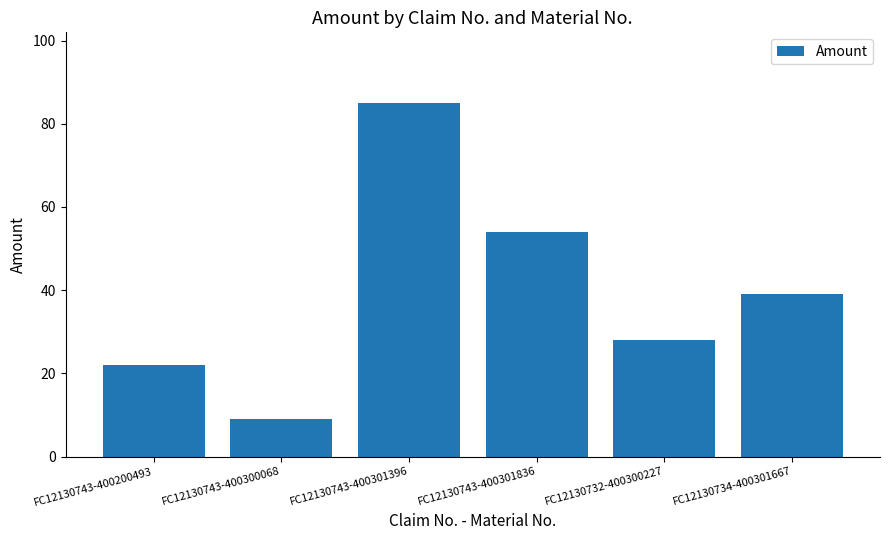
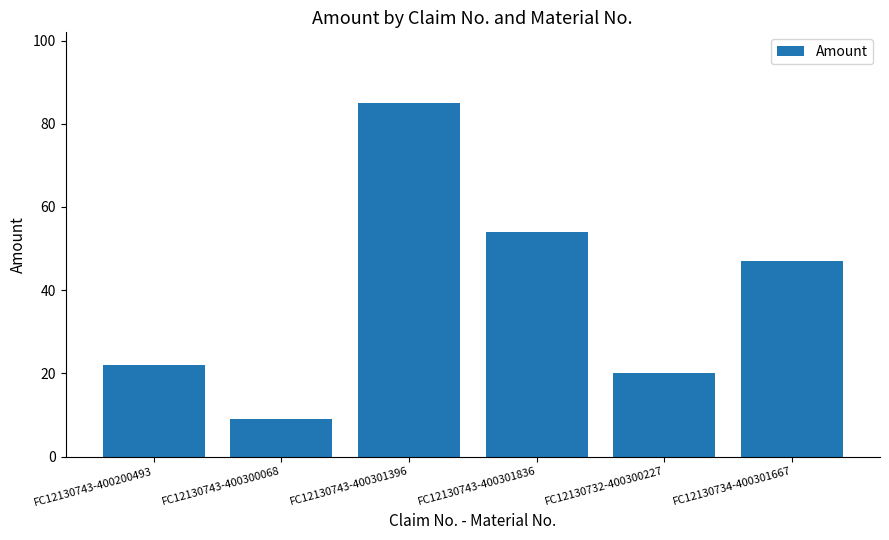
  {
    "FC12130743-400200493": 22,
    "FC12130743-400300068": 9,
    "FC12130743-400301396": 85,
    "FC12130743-400301836": 54,
-   "FC12130732-400300227": 28,
-   "FC12130734-400301667": 39
+   "FC12130732-400300227": 20,
+   "FC12130734-400301667": 47
  }
